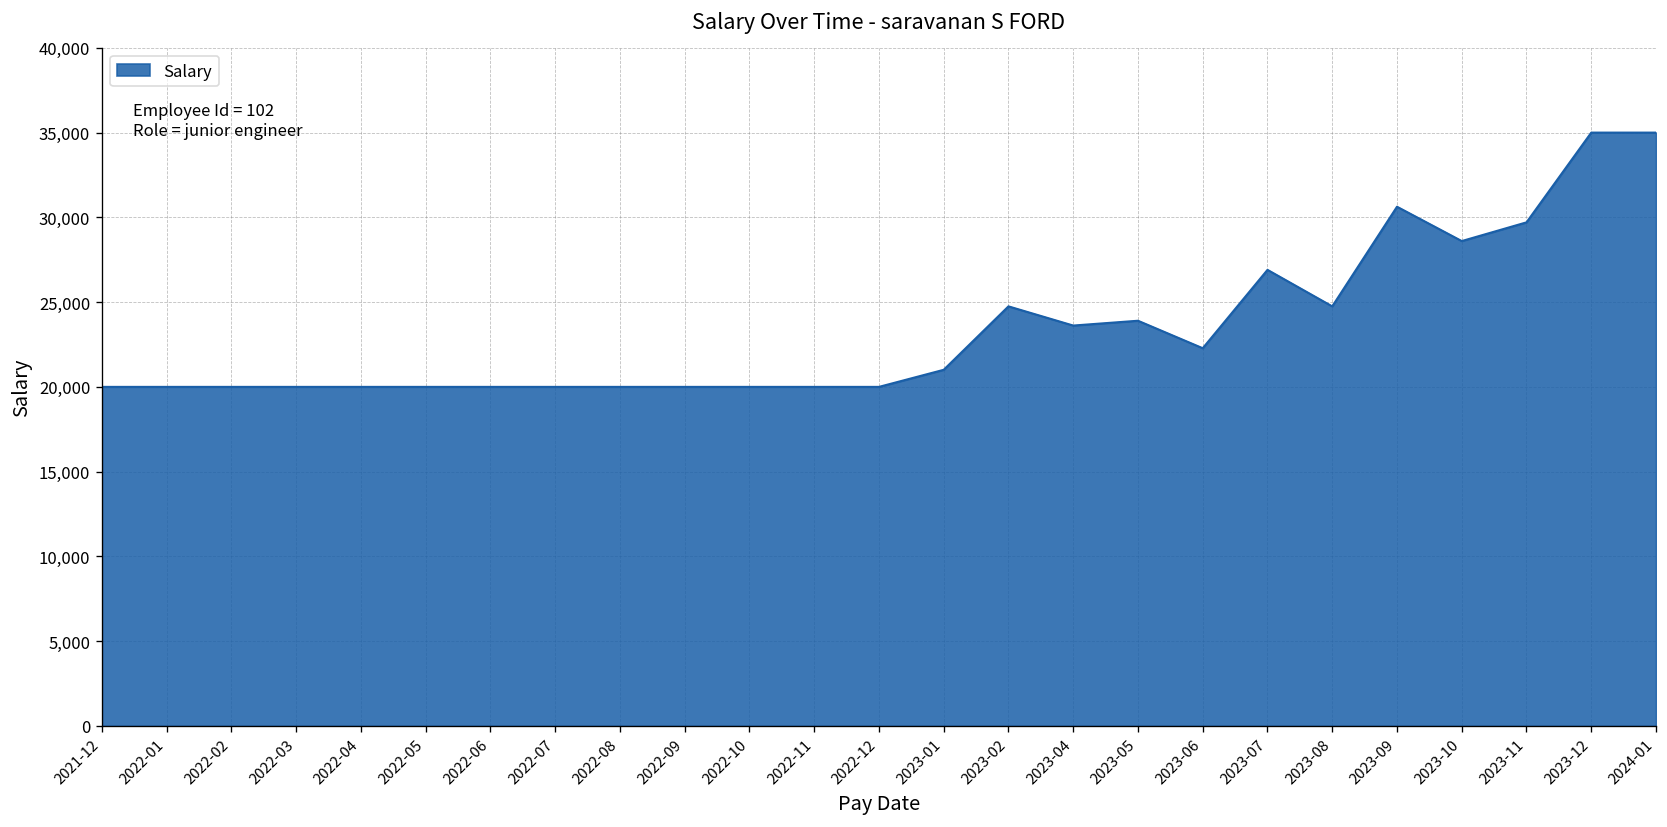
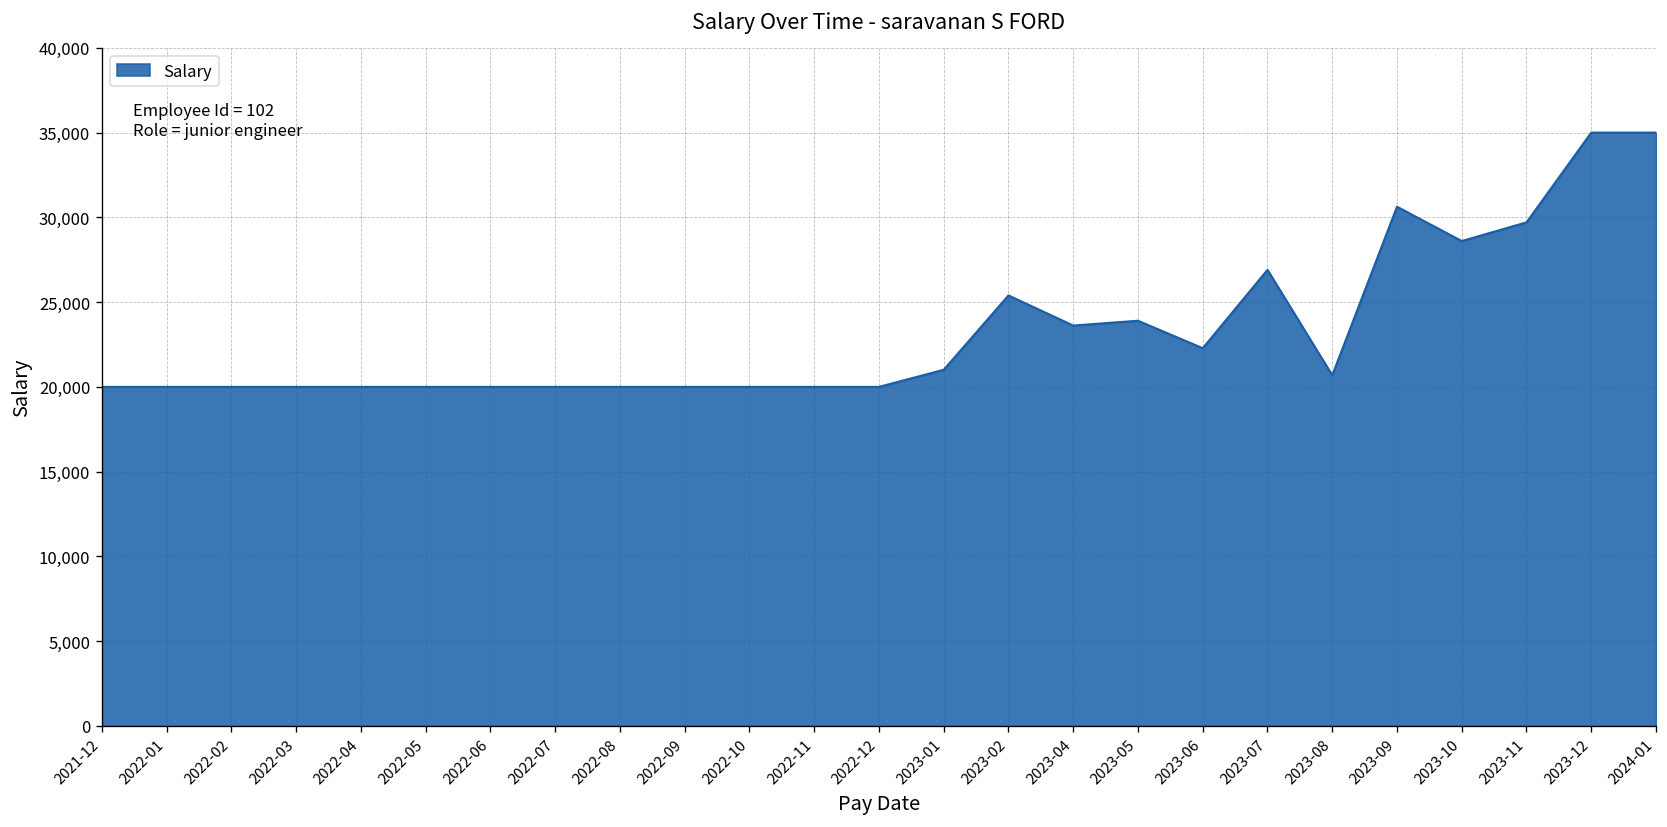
  {
    "2021-12": "20,000",
    "2022-01": "20,000",
    "2022-02": "20,000",
    "2022-03": "20,000",
    "2022-04": "20,000",
    "2022-05": "20,000",
    "2022-06": "20,000",
    "2022-07": "20,000",
    "2022-08": "20,000",
    "2022-09": "20,000",
    "2022-10": "20,000",
    "2022-11": "20,000",
    "2022-12": "20,000",
    "2023-01": "21,000",
-   "2023-02": "24,800",
+   "2023-02": "25,400",
    "2023-04": "23,600",
    "2023-05": "23,900",
    "2023-06": "22,300",
    "2023-07": "26,900",
-   "2023-08": "24,800",
+   "2023-08": "20,700",
    "2023-09": "30,600",
    "2023-10": "28,600",
    "2023-11": "29,700",
    "2023-12": "35,000",
    "2024-01": "35,000"
  }
